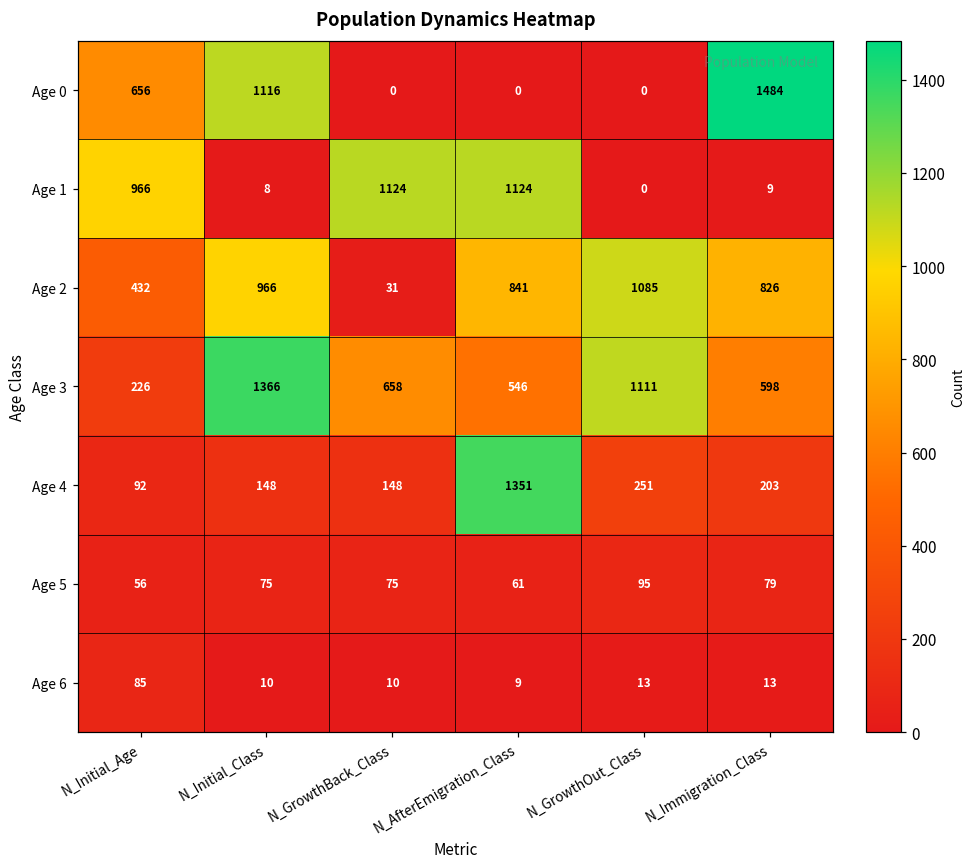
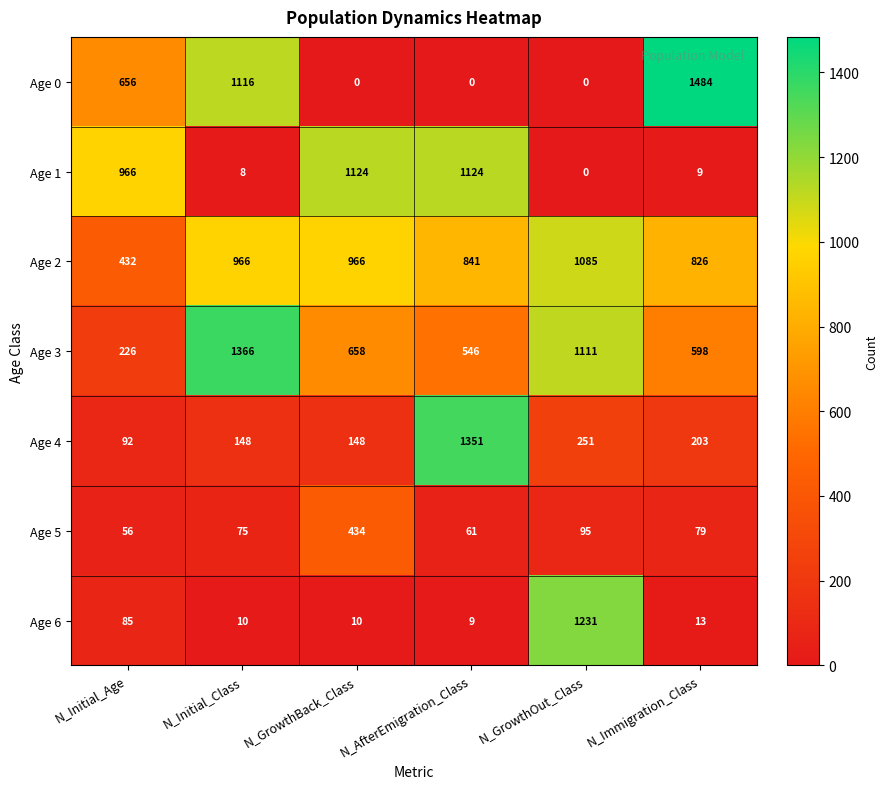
  {
    "Age 0": {
      "N_Initial_Age": 656,
      "N_Initial_Class": 1116,
      "N_GrowthBack_Class": 0,
      "N_AfterEmigration_Class": 0,
      "N_GrowthOut_Class": 0
    },
    "Age 1": {
      "N_Initial_Age": 966,
      "N_Initial_Class": 8,
      "N_GrowthBack_Class": 1124,
      "N_AfterEmigration_Class": 1124,
      "N_GrowthOut_Class": 0,
      "N_Immigration_Class": 9
    },
    "Age 2": {
      "N_Initial_Age": 432,
      "N_Initial_Class": 966,
-     "N_GrowthBack_Class": 31,
+     "N_GrowthBack_Class": 966,
      "N_AfterEmigration_Class": 841,
      "N_GrowthOut_Class": 1085,
      "N_Immigration_Class": 826
    },
    "Age 3": {
      "N_Initial_Age": 226,
      "N_Initial_Class": 1366,
      "N_GrowthBack_Class": 658,
      "N_AfterEmigration_Class": 546,
      "N_GrowthOut_Class": 1111,
      "N_Immigration_Class": 598
    },
    "Age 4": {
      "N_Initial_Age": 92,
      "N_Initial_Class": 148,
      "N_GrowthBack_Class": 148,
      "N_AfterEmigration_Class": 1351,
      "N_GrowthOut_Class": 251,
      "N_Immigration_Class": 203
    },
    "Age 5": {
      "N_Initial_Age": 56,
      "N_Initial_Class": 75,
-     "N_GrowthBack_Class": 75,
+     "N_GrowthBack_Class": 434,
      "N_AfterEmigration_Class": 61,
      "N_GrowthOut_Class": 95,
      "N_Immigration_Class": 79
    },
    "Age 6": {
      "N_Initial_Age": 85,
      "N_Initial_Class": 10,
      "N_GrowthBack_Class": 10,
      "N_AfterEmigration_Class": 9,
-     "N_GrowthOut_Class": 13,
+     "N_GrowthOut_Class": 1231,
      "N_Immigration_Class": 13
    }
  }
